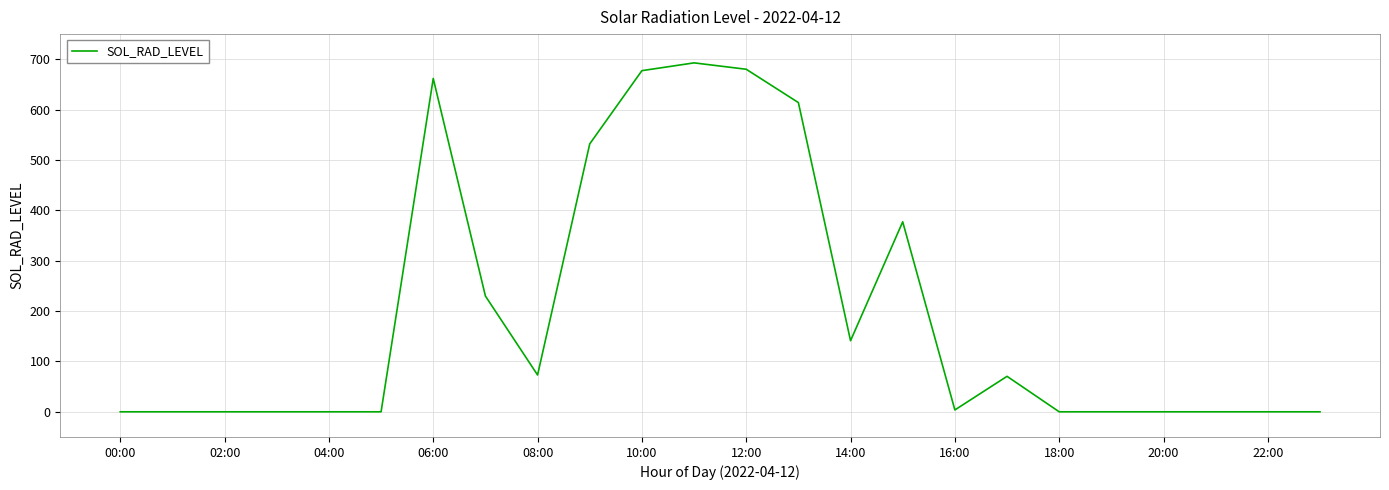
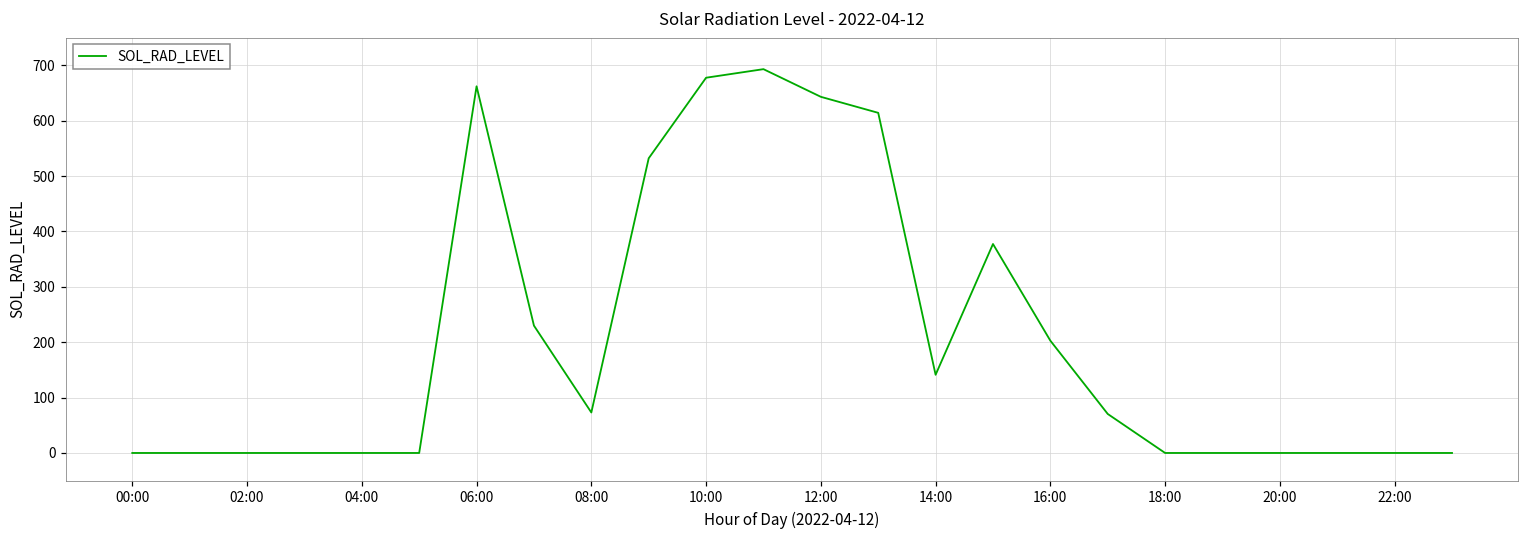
  {
    "00:00": 0,
    "02:00": 0,
    "04:00": 0,
    "06:00": 660,
    "08:00": 70,
    "10:00": 680,
-   "12:00": 680,
+   "12:00": 640,
    "14:00": 140,
-   "16:00": 0,
+   "16:00": 200,
    "18:00": 0,
    "20:00": 0,
    "22:00": 0
  }
